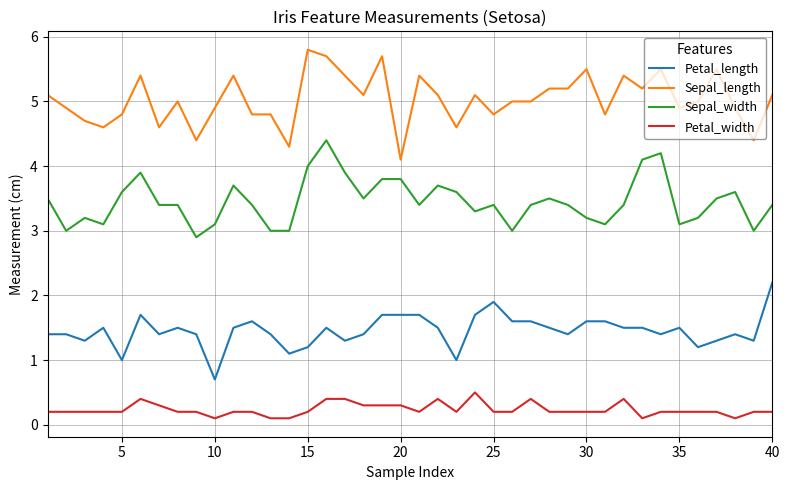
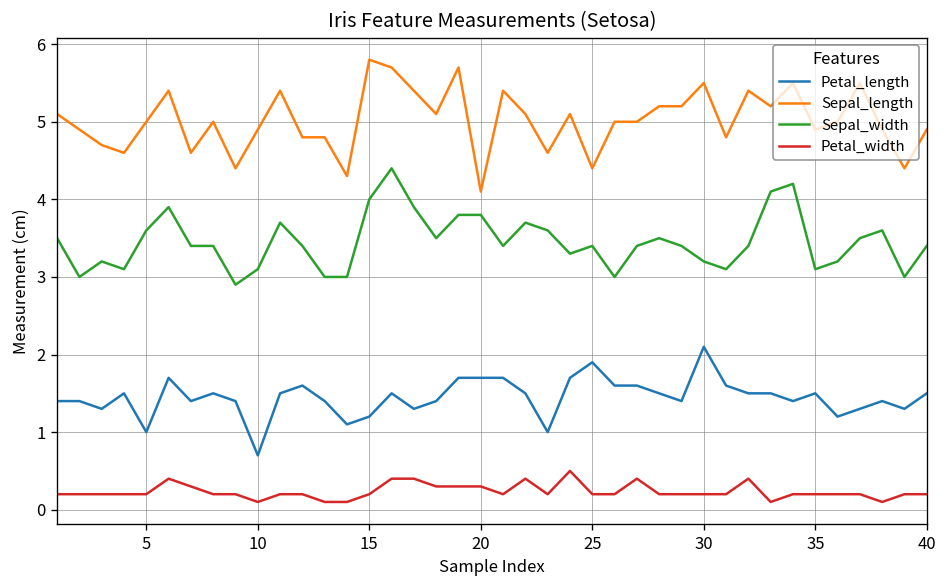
  {
    "Petal_length": {
      "5": 1.0,
      "10": 0.7,
      "15": 1.2,
      "20": 1.7,
      "25": 1.9,
-     "30": 1.6,
+     "30": 2.1,
      "35": 1.5,
-     "40": 2.2
+     "40": 1.5
    },
    "Sepal_length": {
-     "5": 4.8,
+     "5": 5.0,
      "10": 4.9,
      "15": 5.8,
      "20": 4.1,
-     "25": 4.8,
+     "25": 4.4,
      "30": 5.5,
-     "40": 5.1
+     "40": 4.9
    },
    "Sepal_width": {
      "5": 3.6,
      "10": 3.1,
      "15": 4.0,
      "20": 3.8,
      "25": 3.4,
      "30": 3.2,
      "35": 3.1,
      "40": 3.4
    },
    "Petal_width": {
      "5": 0.2,
      "10": 0.1,
      "15": 0.2,
      "20": 0.3,
      "25": 0.2,
      "30": 0.2,
      "35": 0.2,
      "40": 0.2
    }
  }
